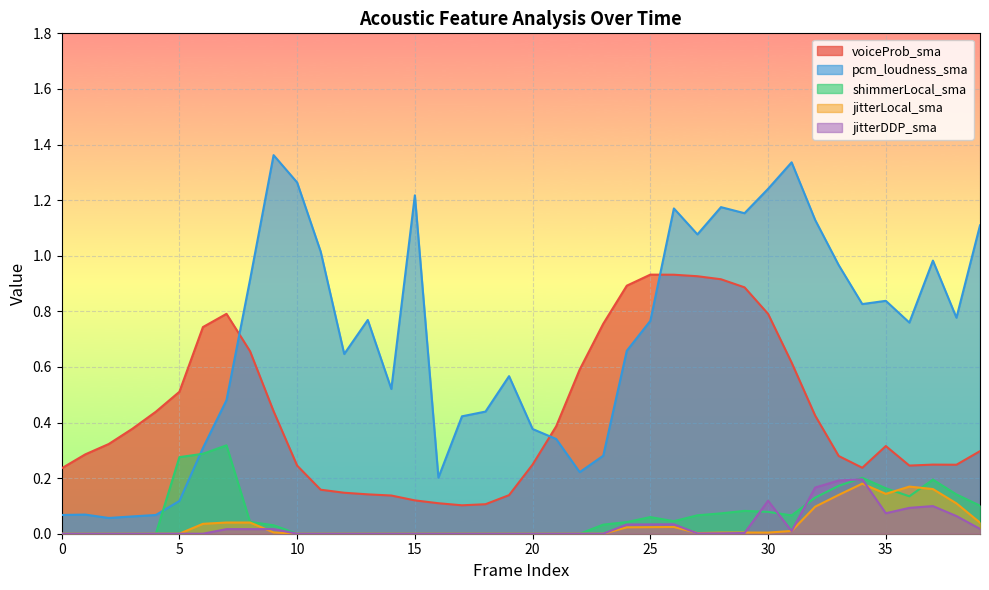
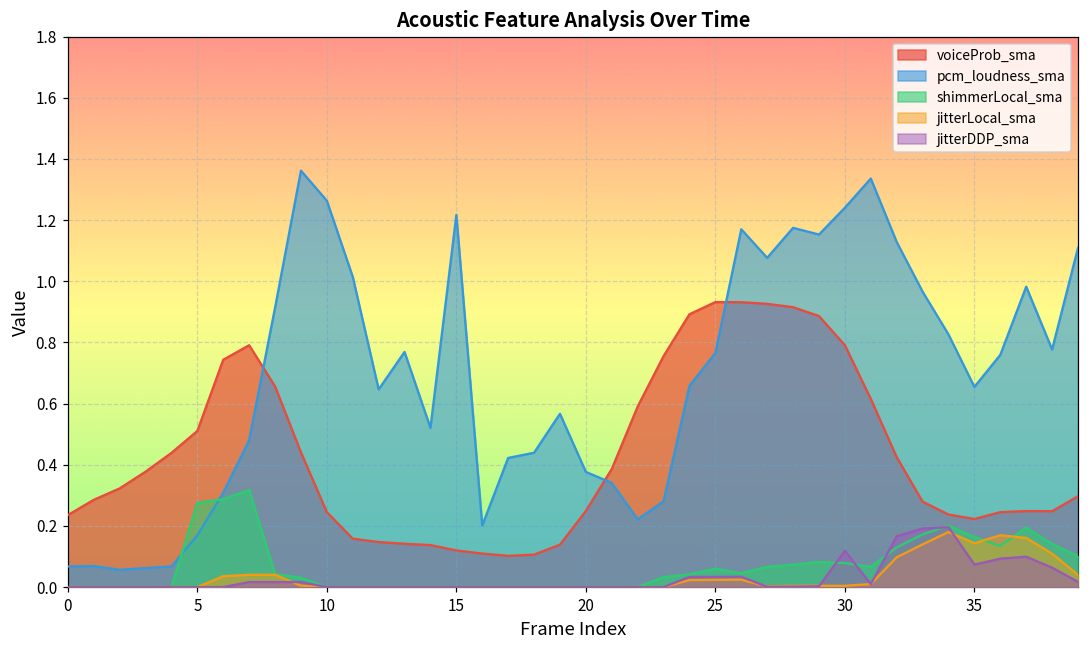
  {
    "voiceProb_sma": {
      "0": 0.24,
      "5": 0.51,
      "10": 0.25,
      "15": 0.12,
      "20": 0.25,
      "25": 0.93,
      "30": 0.79,
-     "35": 0.32
+     "35": 0.22
    },
    "pcm_loudness_sma": {
      "0": 0.07,
-     "5": 0.12,
+     "5": 0.17,
      "10": 1.26,
      "15": 1.22,
      "20": 0.38,
      "25": 0.77,
      "30": 1.24,
-     "35": 0.84
+     "35": 0.65
    },
    "shimmerLocal_sma": {
      "5": 0.28,
      "25": 0.06,
      "30": 0.08,
      "35": 0.16
    },
    "jitterLocal_sma": {
      "25": 0.02,
      "30": 0.00,
      "35": 0.14
    },
    "jitterDDP_sma": {
      "25": 0.03,
      "30": 0.12,
      "35": 0.07
    }
  }
